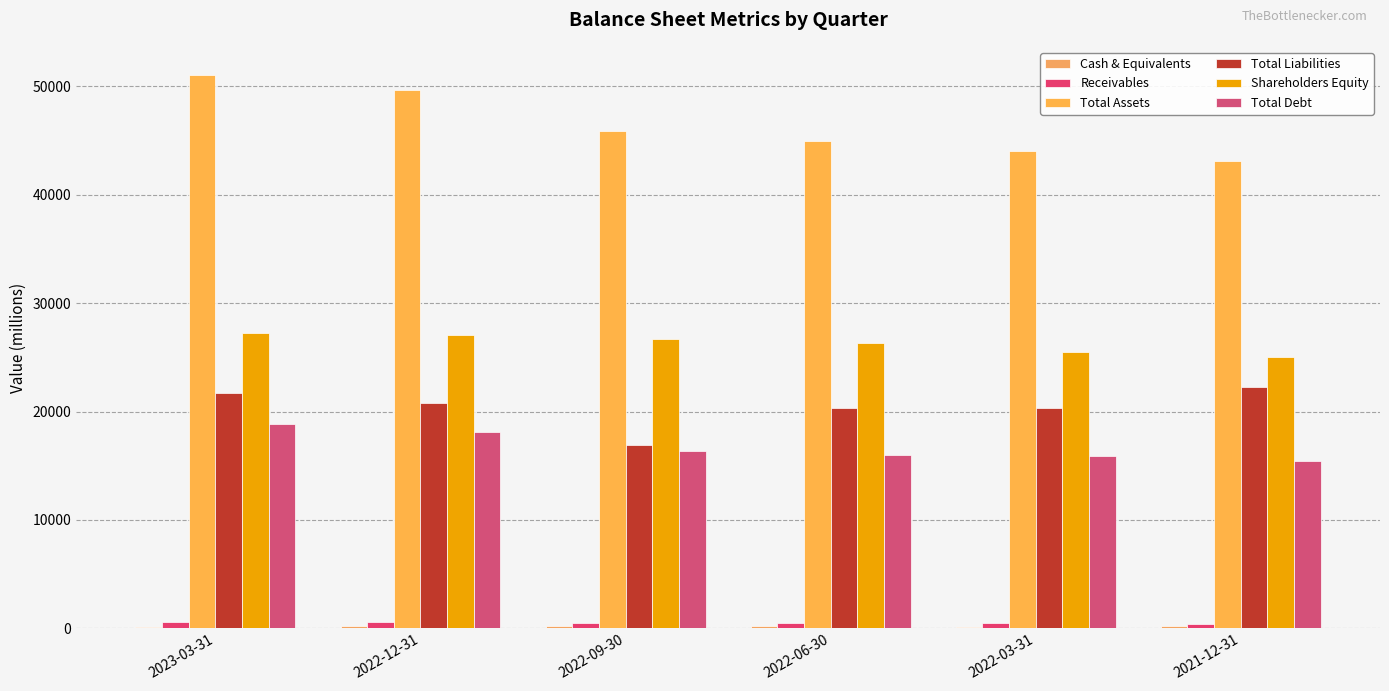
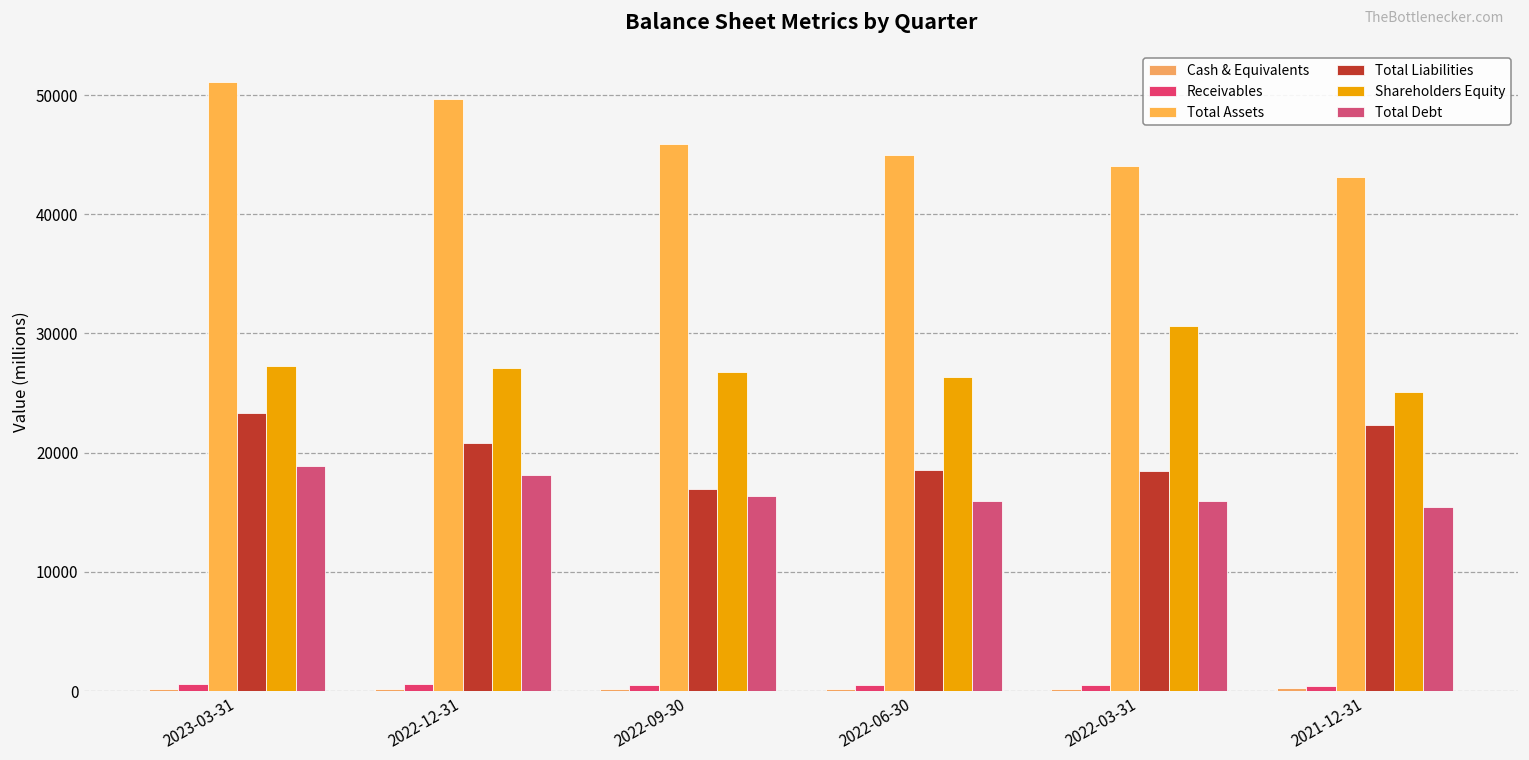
  {
    "Total Liabilities": {
-     "2023-03-31": 21700,
+     "2023-03-31": 23300,
      "2022-12-31": 20800,
      "2022-09-30": 17000,
-     "2022-06-30": 20300,
-     "2022-03-31": 20300,
+     "2022-06-30": 18500,
+     "2022-03-31": 18500,
      "2021-12-31": 22300
    },
    "Shareholders Equity": {
      "2023-03-31": 27300,
      "2022-12-31": 27100,
      "2022-09-30": 26700,
      "2022-06-30": 26300,
-     "2022-03-31": 25500,
+     "2022-03-31": 30600,
      "2021-12-31": 25100
    }
  }
